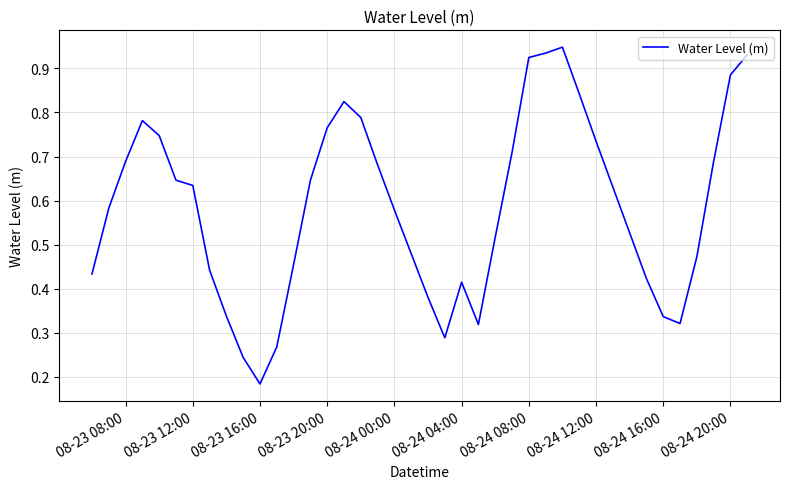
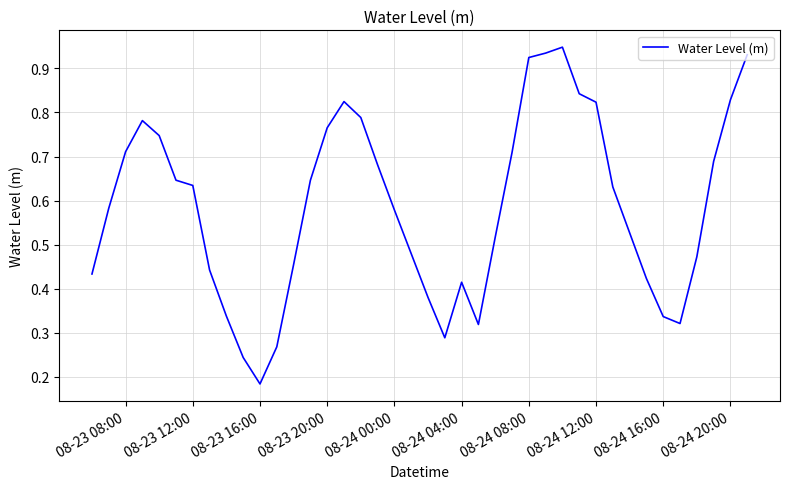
  {
-   "08-23 08:00": 0.69,
+   "08-23 08:00": 0.71,
    "08-23 12:00": 0.63,
    "08-23 16:00": 0.18,
    "08-23 20:00": 0.77,
    "08-24 00:00": 0.58,
    "08-24 04:00": 0.41,
    "08-24 08:00": 0.92,
-   "08-24 12:00": 0.73,
+   "08-24 12:00": 0.82,
    "08-24 16:00": 0.34,
-   "08-24 20:00": 0.89
+   "08-24 20:00": 0.83
  }
